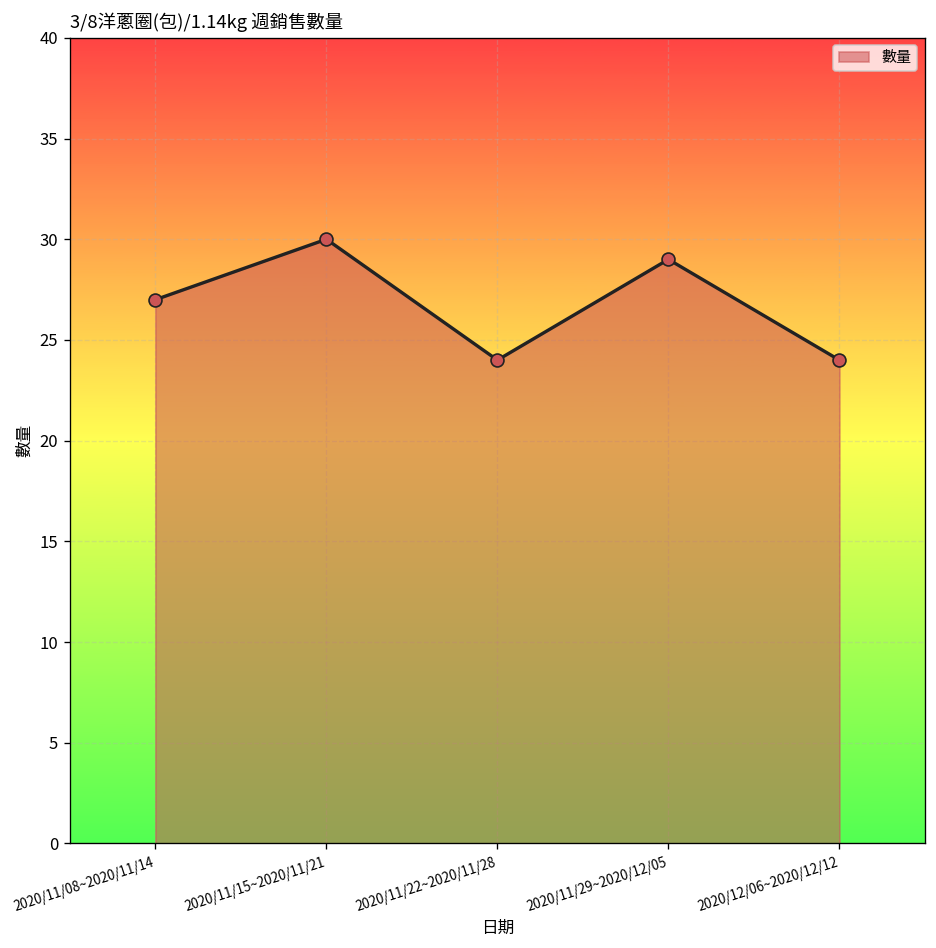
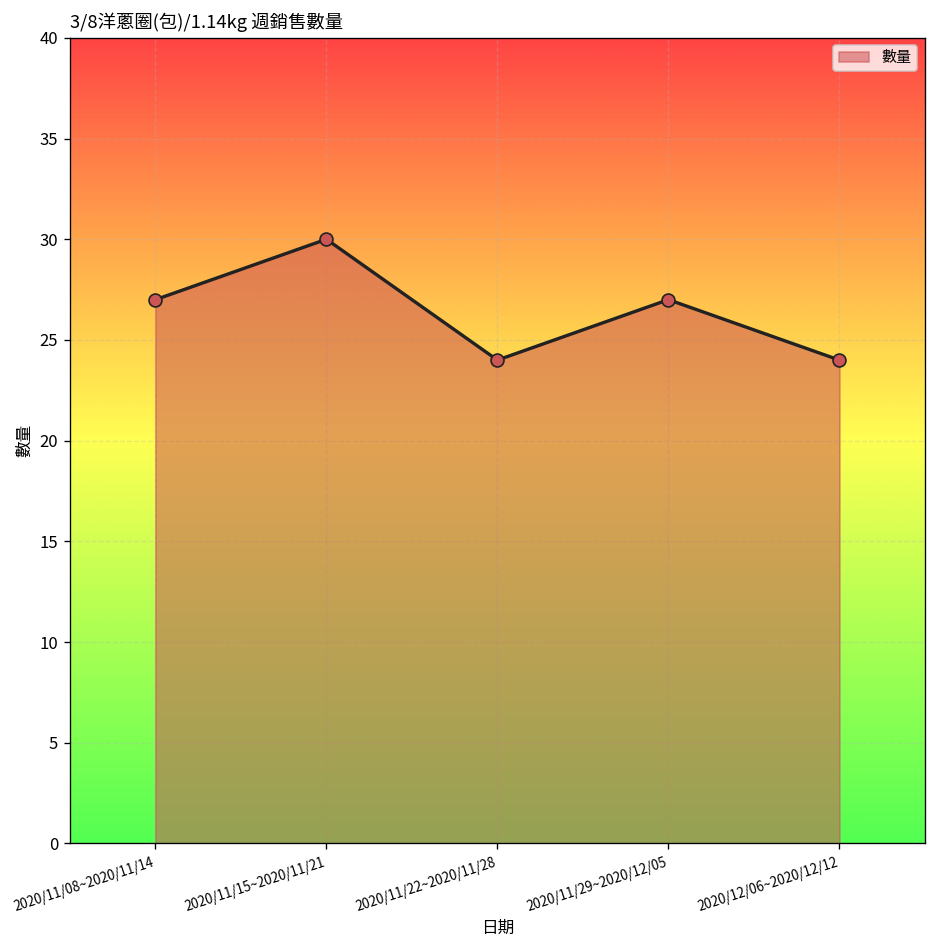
  {
    "2020/11/08~2020/11/14": 27,
    "2020/11/15~2020/11/21": 30,
    "2020/11/22~2020/11/28": 24,
-   "2020/11/29~2020/12/05": 29,
+   "2020/11/29~2020/12/05": 27,
    "2020/12/06~2020/12/12": 24
  }
